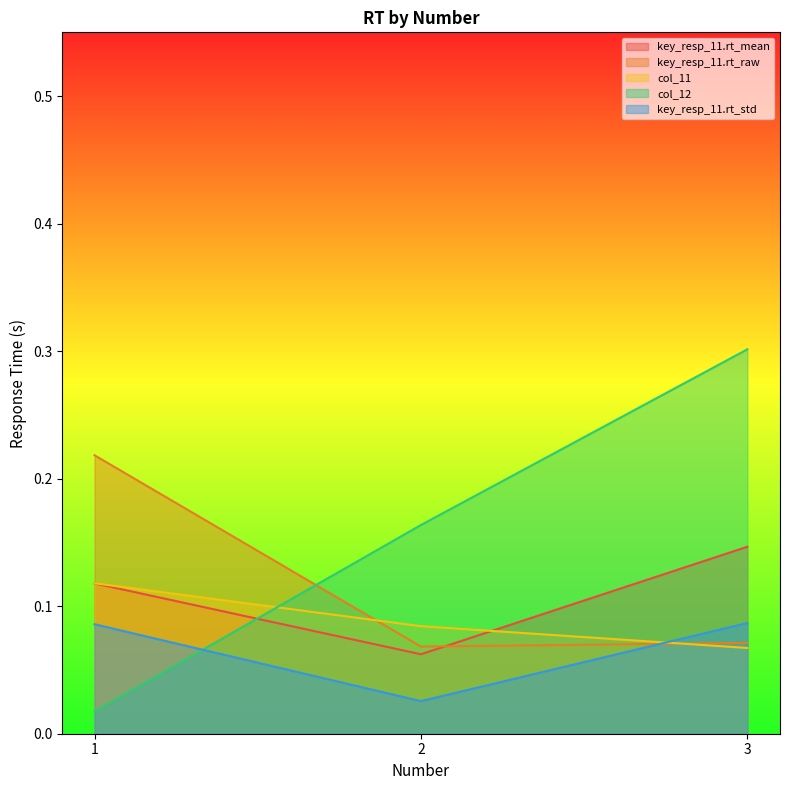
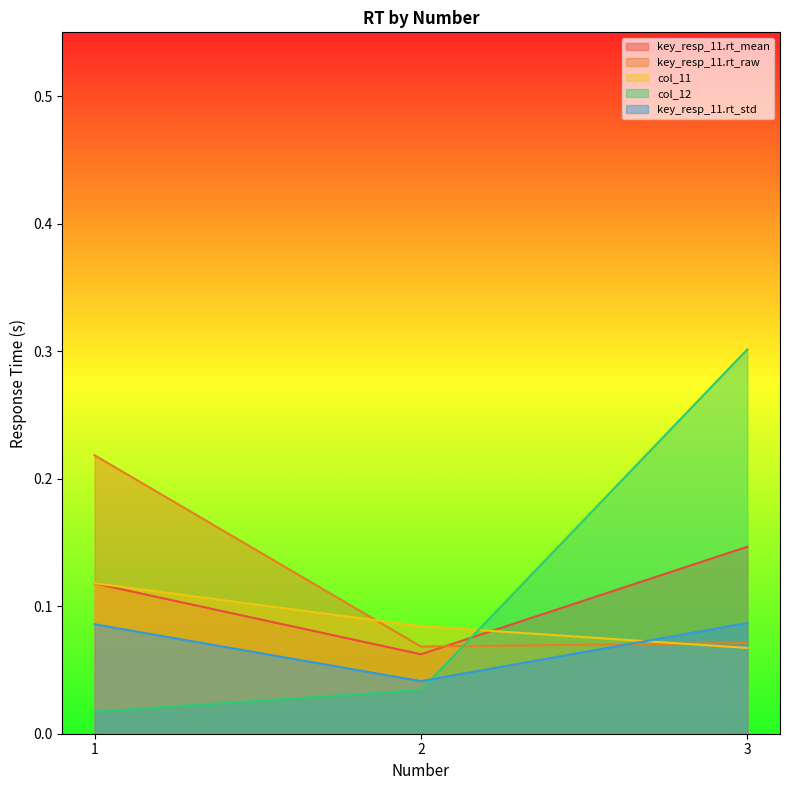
  {
    "col_12": {
      "1": 0.017,
-     "2": 0.164,
+     "2": 0.034,
      "3": 0.301
    },
    "key_resp_11.rt_std": {
      "1": 0.086,
-     "2": 0.026,
+     "2": 0.041,
      "3": 0.087
    }
  }
